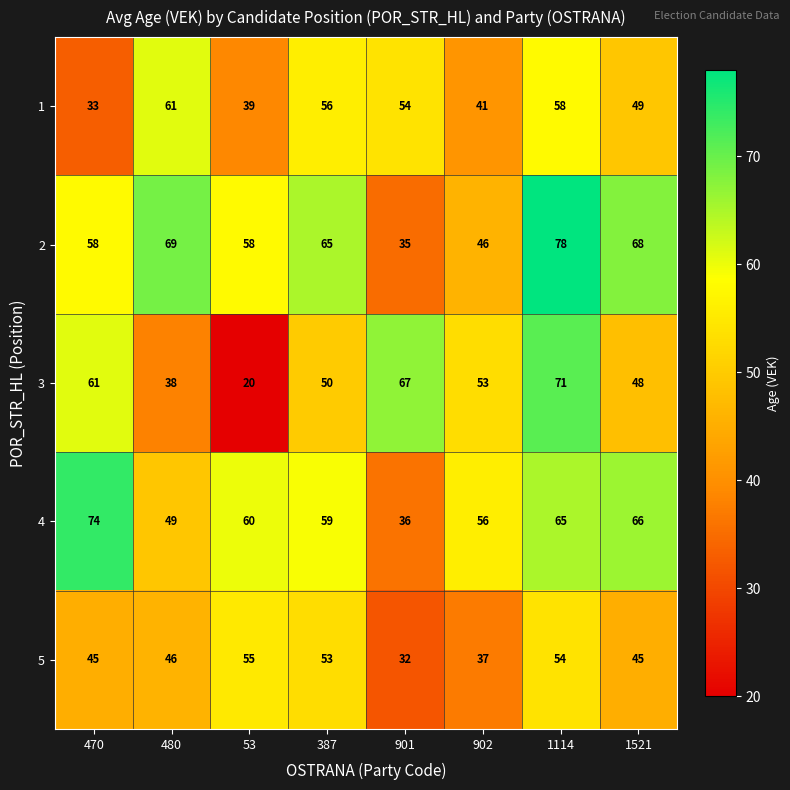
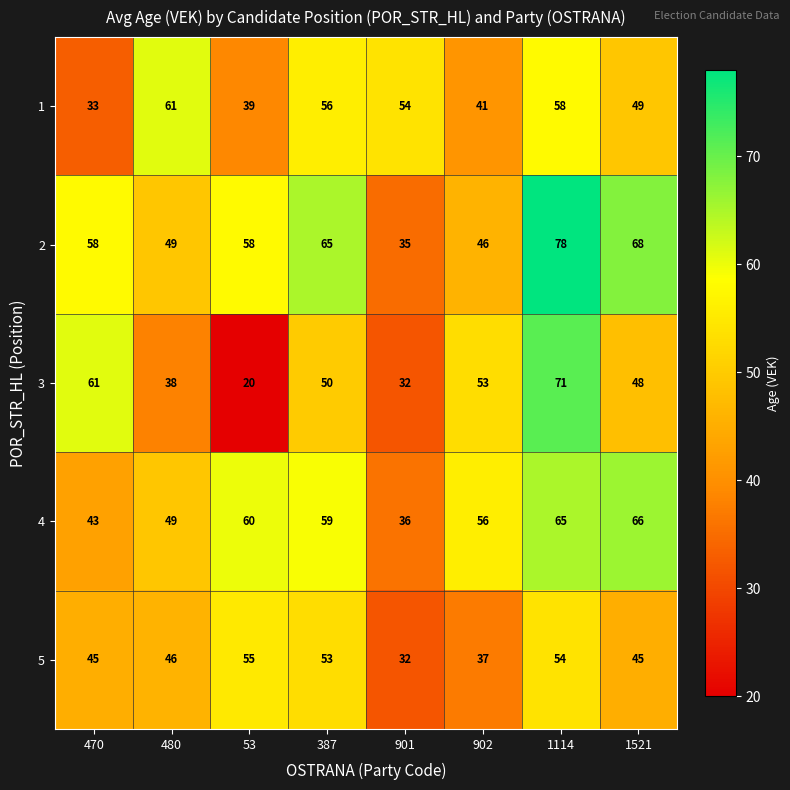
  {
    "1": {
      "470": 33,
      "480": 61,
      "53": 39,
      "387": 56,
      "901": 54,
      "902": 41,
      "1114": 58,
      "1521": 49
    },
    "2": {
      "470": 58,
-     "480": 69,
+     "480": 49,
      "53": 58,
      "387": 65,
      "901": 35,
      "902": 46,
      "1114": 78,
      "1521": 68
    },
    "3": {
      "470": 61,
      "480": 38,
      "53": 20,
      "387": 50,
-     "901": 67,
+     "901": 32,
      "902": 53,
      "1114": 71,
      "1521": 48
    },
    "4": {
-     "470": 74,
+     "470": 43,
      "480": 49,
      "53": 60,
      "387": 59,
      "901": 36,
      "902": 56,
      "1114": 65,
      "1521": 66
    },
    "5": {
      "470": 45,
      "480": 46,
      "53": 55,
      "387": 53,
      "901": 32,
      "902": 37,
      "1114": 54,
      "1521": 45
    }
  }
